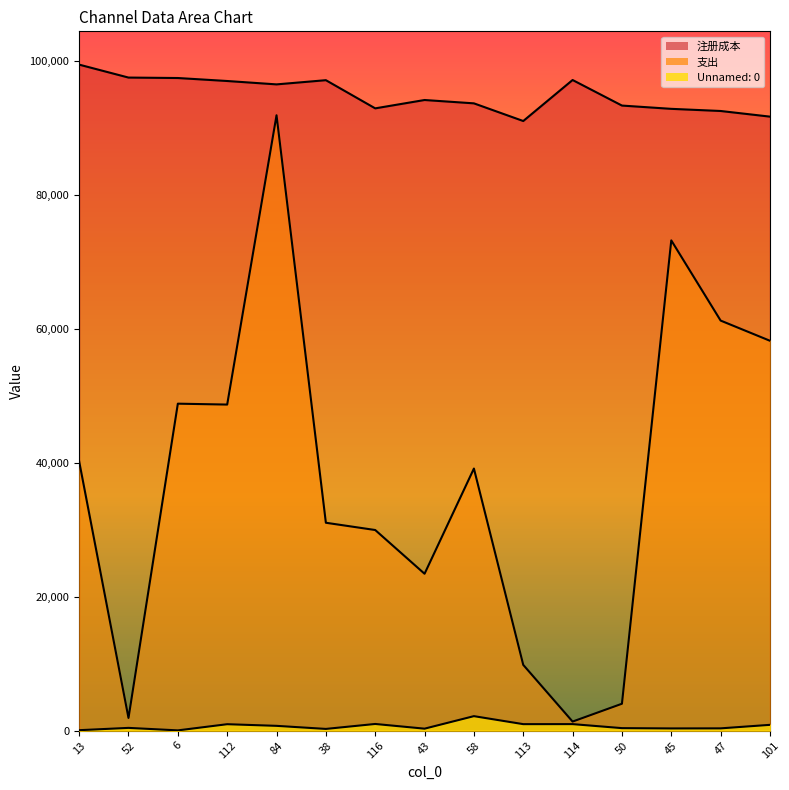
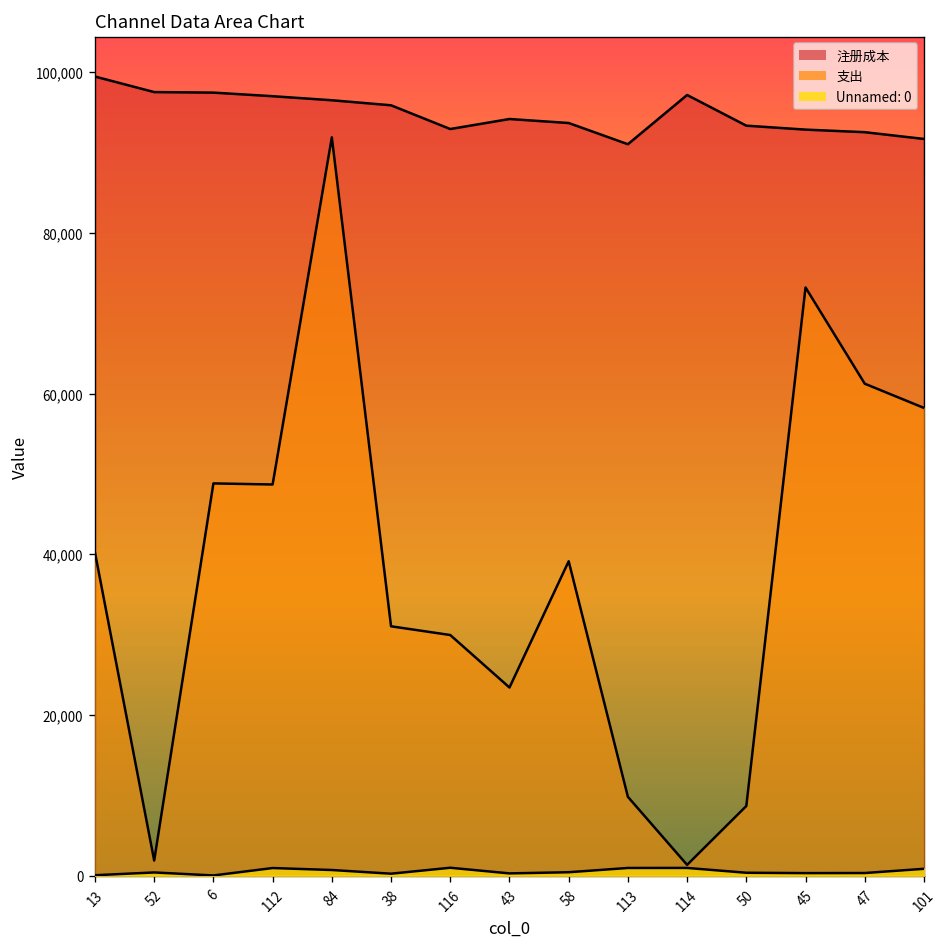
  {
    "注册成本": {
      "13": "99,000",
      "52": "98,000",
      "6": "97,000",
      "112": "97,000",
      "84": "96,000",
-     "38": "97,000",
+     "38": "96,000",
      "116": "93,000",
      "43": "94,000",
      "58": "94,000",
      "113": "91,000",
      "114": "97,000",
      "50": "93,000",
      "45": "93,000",
      "47": "93,000",
      "101": "92,000"
    },
    "支出": {
      "13": "40,000",
      "52": "2,000",
      "6": "49,000",
      "112": "49,000",
      "84": "92,000",
      "38": "31,000",
      "116": "30,000",
      "43": "23,000",
      "58": "39,000",
      "113": "10,000",
-     "50": "4,000",
+     "50": "9,000",
      "45": "73,000",
      "47": "61,000",
      "101": "58,000"
    },
    "Unnamed: 0": {
      "13": "0",
      "52": "0",
      "6": "0",
      "112": "1,000",
      "84": "1,000",
      "38": "0",
      "116": "1,000",
      "43": "0",
-     "58": "2,000",
+     "58": "0",
      "113": "1,000",
      "50": "0",
      "45": "0",
      "47": "0",
      "101": "1,000"
    }
  }
